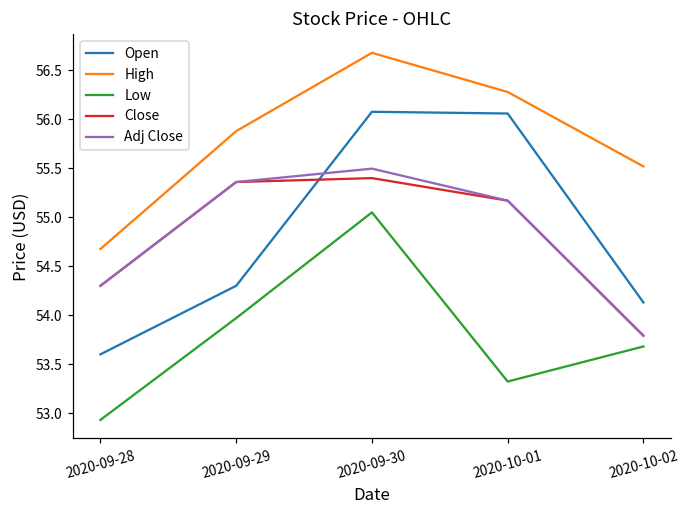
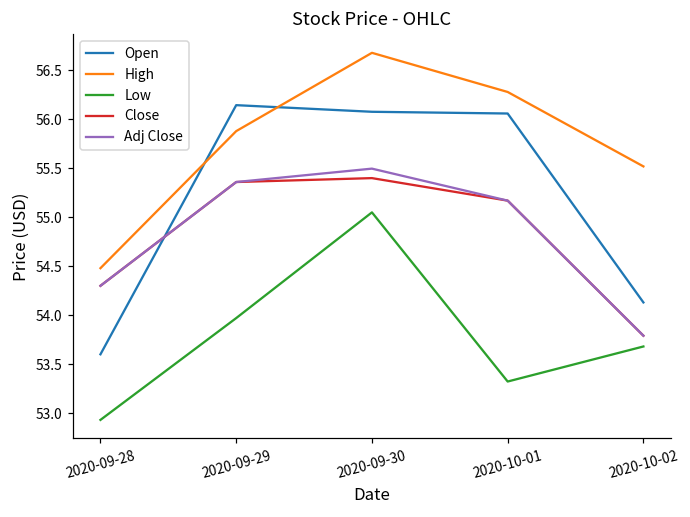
  {
    "Open": {
      "2020-09-28": 53.6,
-     "2020-09-29": 54.3,
+     "2020-09-29": 56.1,
      "2020-09-30": 56.1,
      "2020-10-01": 56.1,
      "2020-10-02": 54.1
    },
    "High": {
-     "2020-09-28": 54.7,
+     "2020-09-28": 54.5,
      "2020-09-29": 55.9,
      "2020-09-30": 56.7,
      "2020-10-01": 56.3,
      "2020-10-02": 55.5
    },
    "Low": {
      "2020-09-28": 52.9,
      "2020-09-29": 54.0,
      "2020-09-30": 55.0,
      "2020-10-01": 53.3,
      "2020-10-02": 53.7
    },
    "Close": {
      "2020-09-30": 55.4
    },
    "Adj Close": {
      "2020-09-30": 55.5
    }
  }
